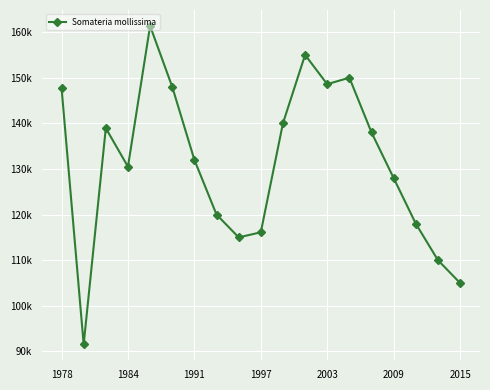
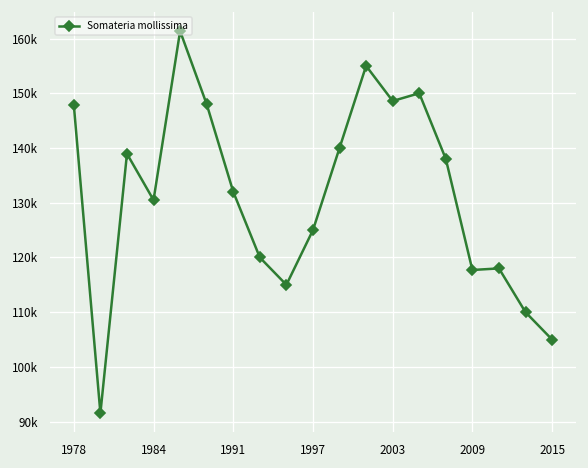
  {
    "1978": 148000,
    "1984": 130000,
    "1991": 132000,
-   "1997": 116000,
+   "1997": 125000,
    "2003": 149000,
-   "2009": 128000,
+   "2009": 118000,
    "2015": 105000
  }
